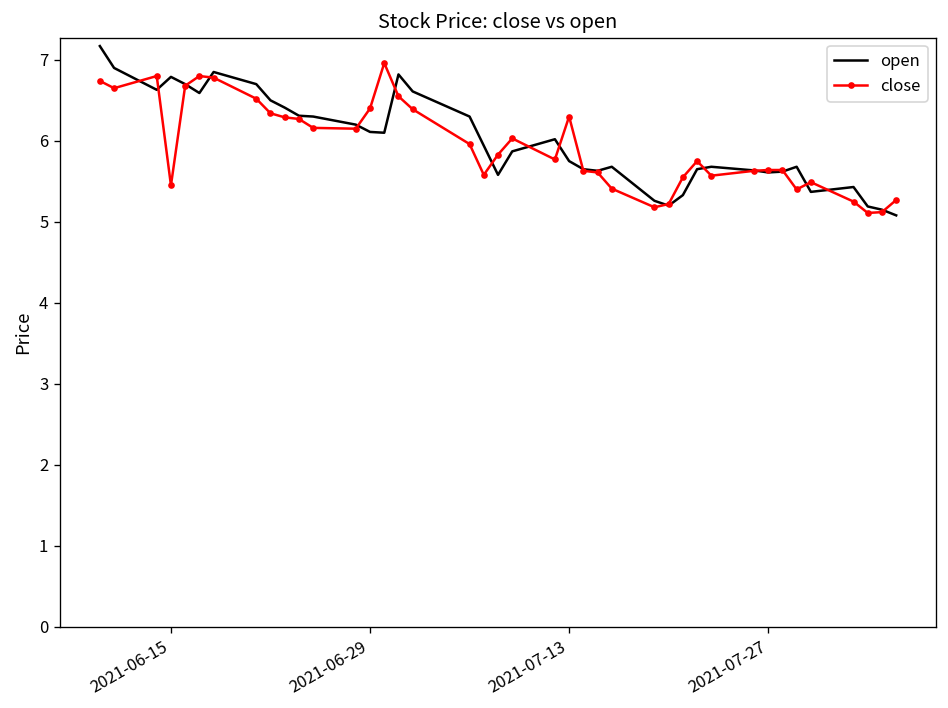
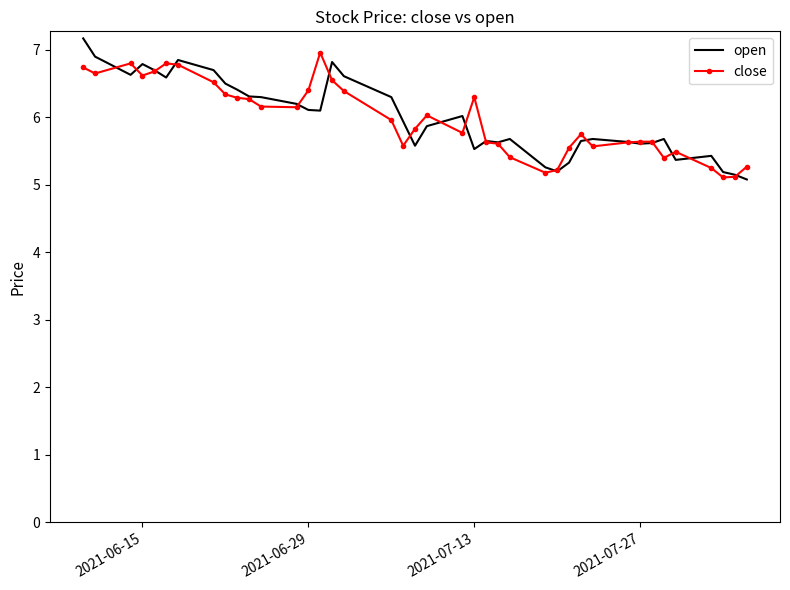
  {
    "open": {
      "2021-06-15": 6.8,
      "2021-06-29": 6.1,
-     "2021-07-13": 5.8
+     "2021-07-13": 5.5
    },
    "close": {
-     "2021-06-15": 5.5,
+     "2021-06-15": 6.6,
      "2021-06-29": 6.4,
      "2021-07-13": 6.3
    }
  }
